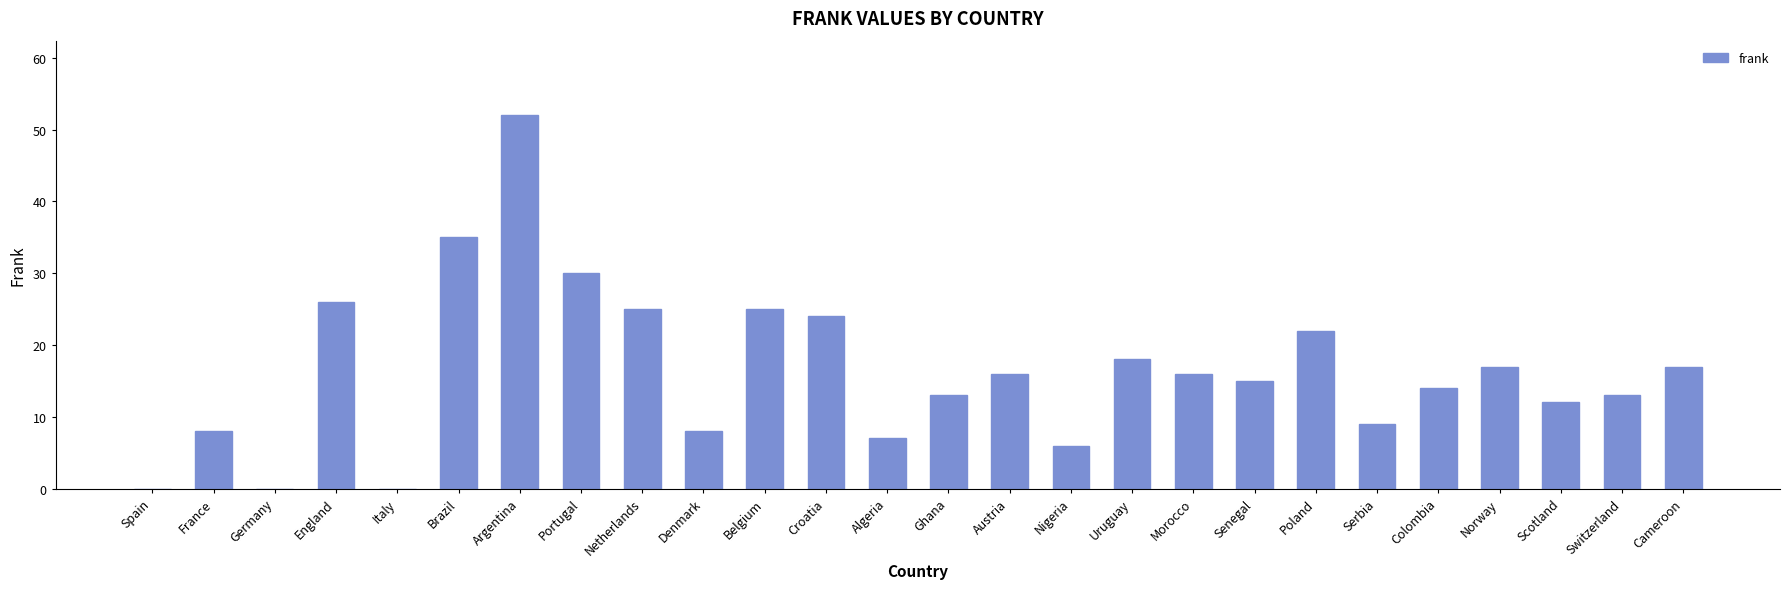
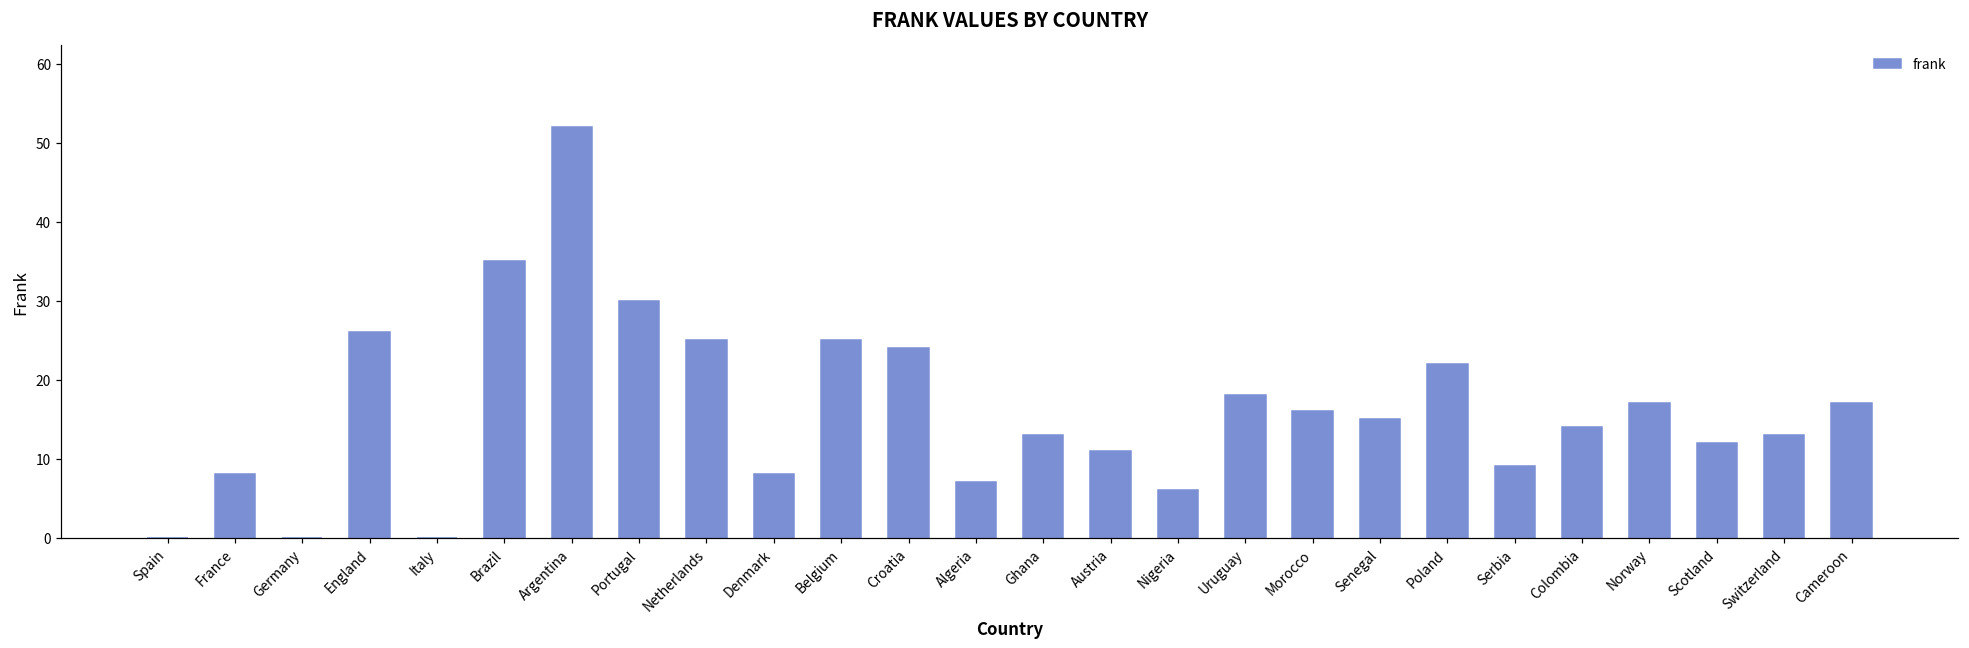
  {
    "Spain": 0,
    "France": 8,
    "Germany": 0,
    "England": 26,
    "Italy": 0,
    "Brazil": 35,
    "Argentina": 52,
    "Portugal": 30,
    "Netherlands": 25,
    "Denmark": 8,
    "Belgium": 25,
    "Croatia": 24,
    "Algeria": 7,
    "Ghana": 13,
-   "Austria": 16,
+   "Austria": 11,
    "Nigeria": 6,
    "Uruguay": 18,
    "Morocco": 16,
    "Senegal": 15,
    "Poland": 22,
    "Serbia": 9,
    "Colombia": 14,
    "Norway": 17,
    "Scotland": 12,
    "Switzerland": 13,
    "Cameroon": 17
  }
